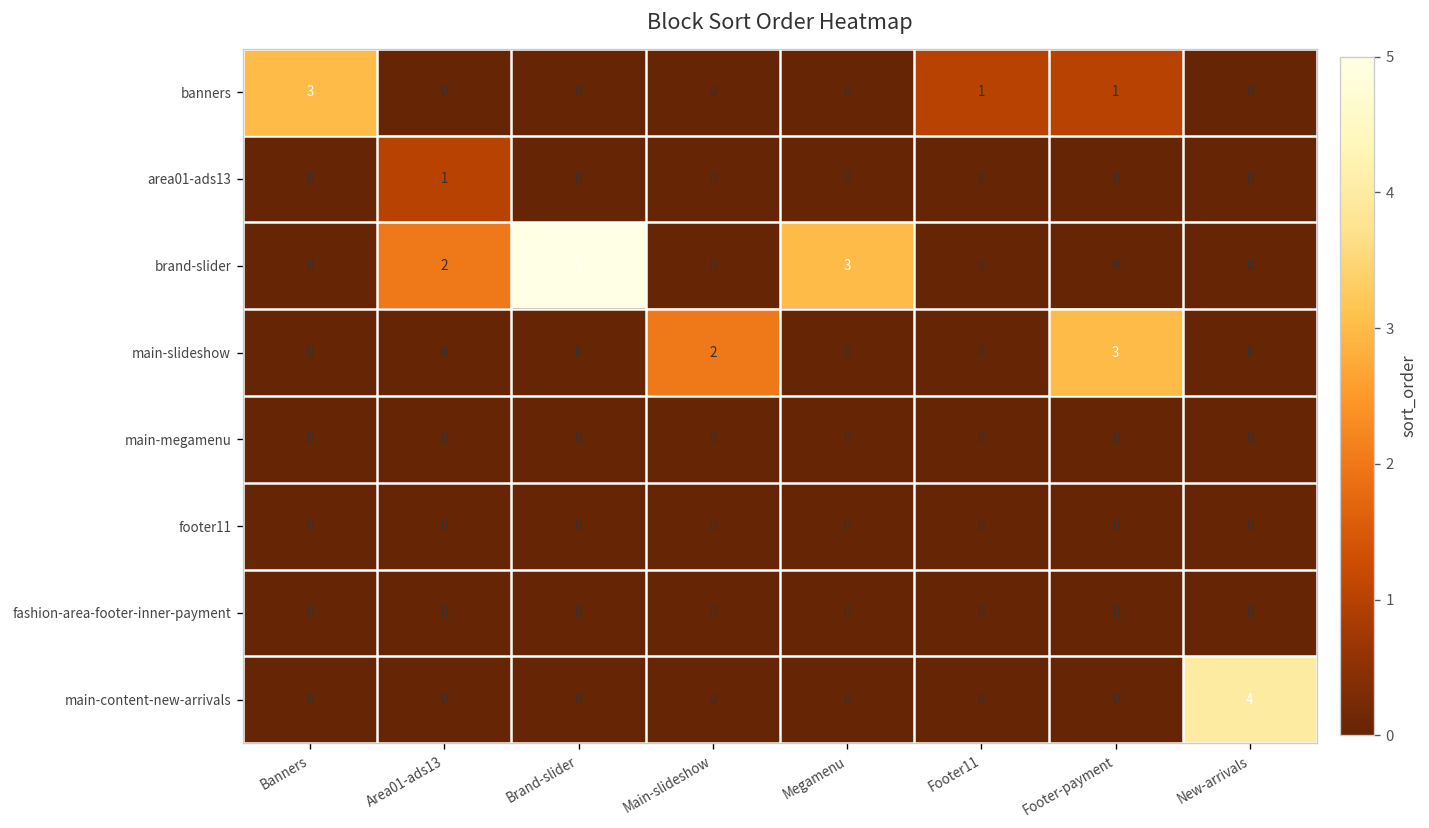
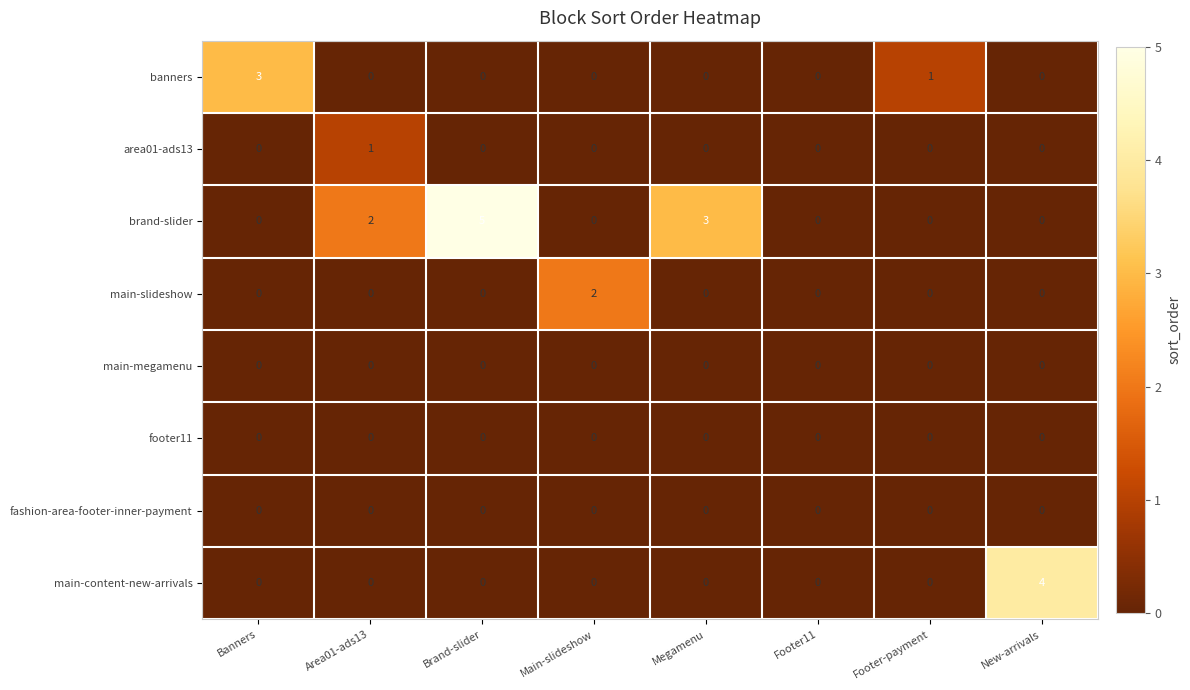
  {
    "banners": {
      "Banners": 3,
      "Area01-ads13": 0,
      "Brand-slider": 0,
      "Main-slideshow": 0,
      "Megamenu": 0,
-     "Footer11": 1,
+     "Footer11": 0,
      "Footer-payment": 1,
      "New-arrivals": 0
    },
    "area01-ads13": {
      "Banners": 0,
      "Area01-ads13": 1,
      "Brand-slider": 0,
      "Main-slideshow": 0,
      "Megamenu": 0,
      "Footer11": 0,
      "Footer-payment": 0,
      "New-arrivals": 0
    },
    "brand-slider": {
      "Banners": 0,
      "Area01-ads13": 2,
      "Main-slideshow": 0,
      "Megamenu": 3,
      "Footer11": 0,
      "Footer-payment": 0,
      "New-arrivals": 0
    },
    "main-slideshow": {
      "Banners": 0,
      "Area01-ads13": 0,
      "Brand-slider": 0,
      "Main-slideshow": 2,
      "Megamenu": 0,
      "Footer11": 0,
-     "Footer-payment": 3,
+     "Footer-payment": 0,
      "New-arrivals": 0
    },
    "main-megamenu": {
      "Banners": 0,
      "Area01-ads13": 0,
      "Brand-slider": 0,
      "Main-slideshow": 0,
      "Megamenu": 0,
      "Footer11": 0,
      "Footer-payment": 0,
      "New-arrivals": 0
    },
    "footer11": {
      "Banners": 0,
      "Area01-ads13": 0,
      "Brand-slider": 0,
      "Main-slideshow": 0,
      "Megamenu": 0,
      "Footer11": 0,
      "Footer-payment": 0,
      "New-arrivals": 0
    },
    "fashion-area-footer-inner-payment": {
      "Banners": 0,
      "Area01-ads13": 0,
      "Brand-slider": 0,
      "Main-slideshow": 0,
      "Megamenu": 0,
      "Footer11": 0,
      "Footer-payment": 0,
      "New-arrivals": 0
    },
    "main-content-new-arrivals": {
      "Banners": 0,
      "Area01-ads13": 0,
      "Brand-slider": 0,
      "Main-slideshow": 0,
      "Megamenu": 0,
      "Footer11": 0,
      "Footer-payment": 0,
      "New-arrivals": 4
    }
  }
